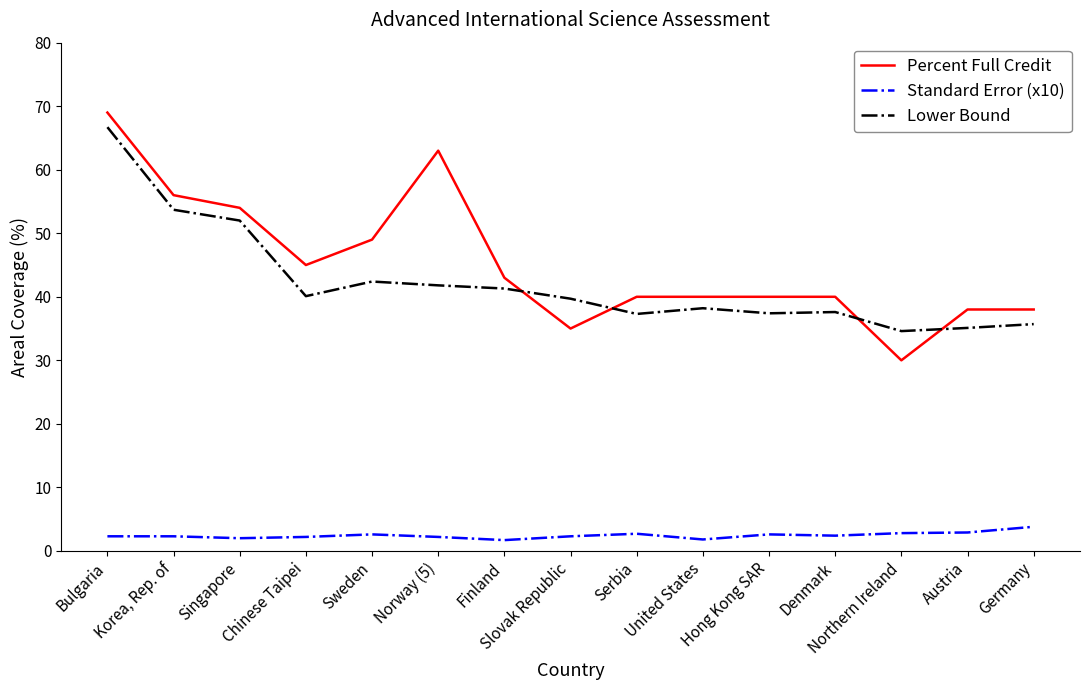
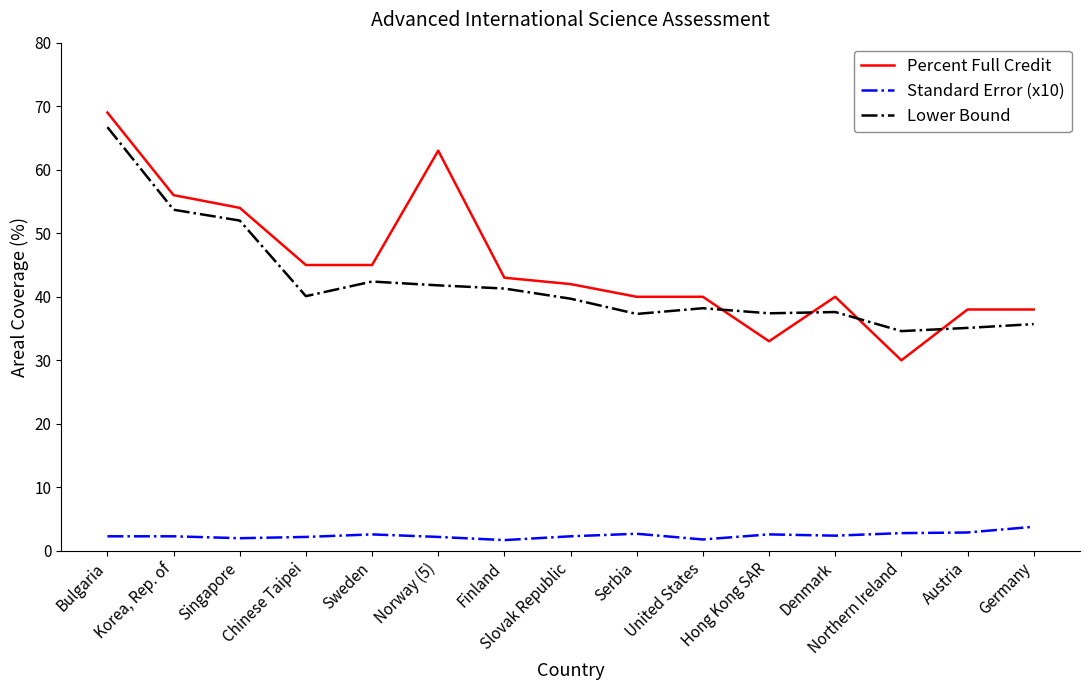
  {
    "Percent Full Credit": {
      "Bulgaria": 69,
      "Korea, Rep. of": 56,
      "Singapore": 54,
      "Chinese Taipei": 45,
-     "Sweden": 49,
+     "Sweden": 45,
      "Norway (5)": 63,
      "Finland": 43,
-     "Slovak Republic": 35,
+     "Slovak Republic": 42,
      "Serbia": 40,
      "United States": 40,
-     "Hong Kong SAR": 40,
+     "Hong Kong SAR": 33,
      "Denmark": 40,
      "Northern Ireland": 30,
      "Austria": 38,
      "Germany": 38
    },
    "Standard Error (x10)": {
      "Bulgaria": 2,
      "Korea, Rep. of": 2,
      "Singapore": 2,
      "Chinese Taipei": 2,
      "Sweden": 3,
      "Norway (5)": 2,
      "Finland": 2,
      "Slovak Republic": 2,
      "Serbia": 3,
      "United States": 2,
      "Hong Kong SAR": 3,
      "Denmark": 2,
      "Northern Ireland": 3,
      "Austria": 3,
      "Germany": 4
    },
    "Lower Bound": {
      "Bulgaria": 67,
      "Korea, Rep. of": 54,
      "Singapore": 52,
      "Chinese Taipei": 40,
      "Sweden": 42,
      "Norway (5)": 42,
      "Finland": 41,
      "Slovak Republic": 40,
      "Serbia": 37,
      "United States": 38,
      "Hong Kong SAR": 37,
      "Denmark": 38,
      "Northern Ireland": 35,
      "Austria": 35,
      "Germany": 36
    }
  }
